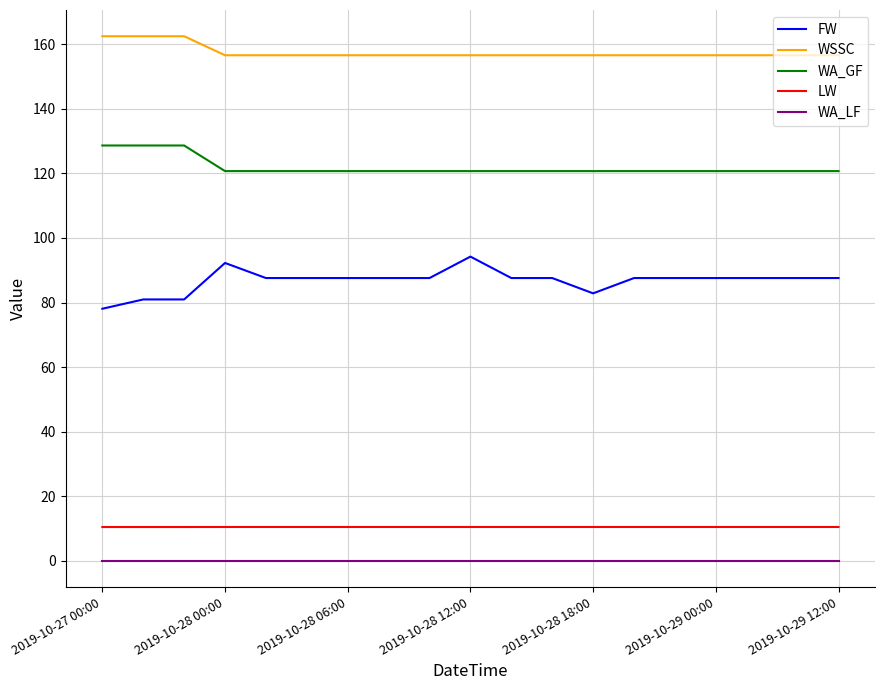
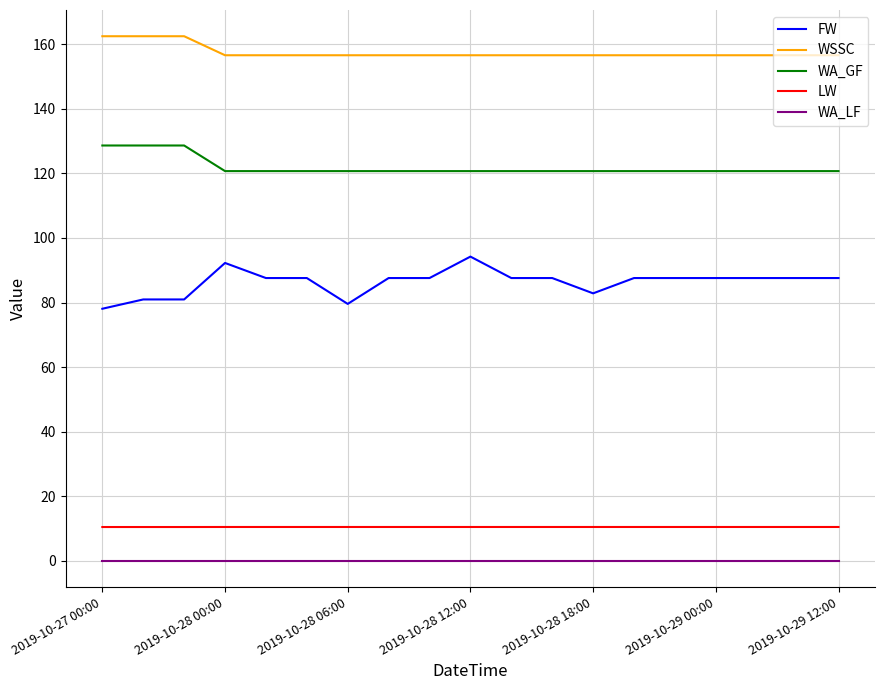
  {
    "FW": {
      "2019-10-27 00:00": 78,
      "2019-10-28 00:00": 92,
-     "2019-10-28 06:00": 88,
+     "2019-10-28 06:00": 80,
      "2019-10-28 12:00": 94,
      "2019-10-28 18:00": 83,
      "2019-10-29 00:00": 88,
      "2019-10-29 12:00": 88
    },
    "WSSC": {
      "2019-10-27 00:00": 162,
      "2019-10-28 00:00": 157,
      "2019-10-28 06:00": 157,
      "2019-10-28 12:00": 157,
      "2019-10-28 18:00": 157,
      "2019-10-29 00:00": 157
    },
    "WA_GF": {
      "2019-10-27 00:00": 129,
      "2019-10-28 00:00": 121,
      "2019-10-28 06:00": 121,
      "2019-10-28 12:00": 121,
      "2019-10-28 18:00": 121,
      "2019-10-29 00:00": 121,
      "2019-10-29 12:00": 121
    },
    "LW": {
      "2019-10-27 00:00": 10,
      "2019-10-28 00:00": 10,
      "2019-10-28 06:00": 10,
      "2019-10-28 12:00": 10,
      "2019-10-28 18:00": 10,
      "2019-10-29 00:00": 10,
      "2019-10-29 12:00": 10
    },
    "WA_LF": {
      "2019-10-27 00:00": 0,
      "2019-10-28 00:00": 0,
      "2019-10-28 06:00": 0,
      "2019-10-28 12:00": 0,
      "2019-10-28 18:00": 0,
      "2019-10-29 00:00": 0,
      "2019-10-29 12:00": 0
    }
  }
